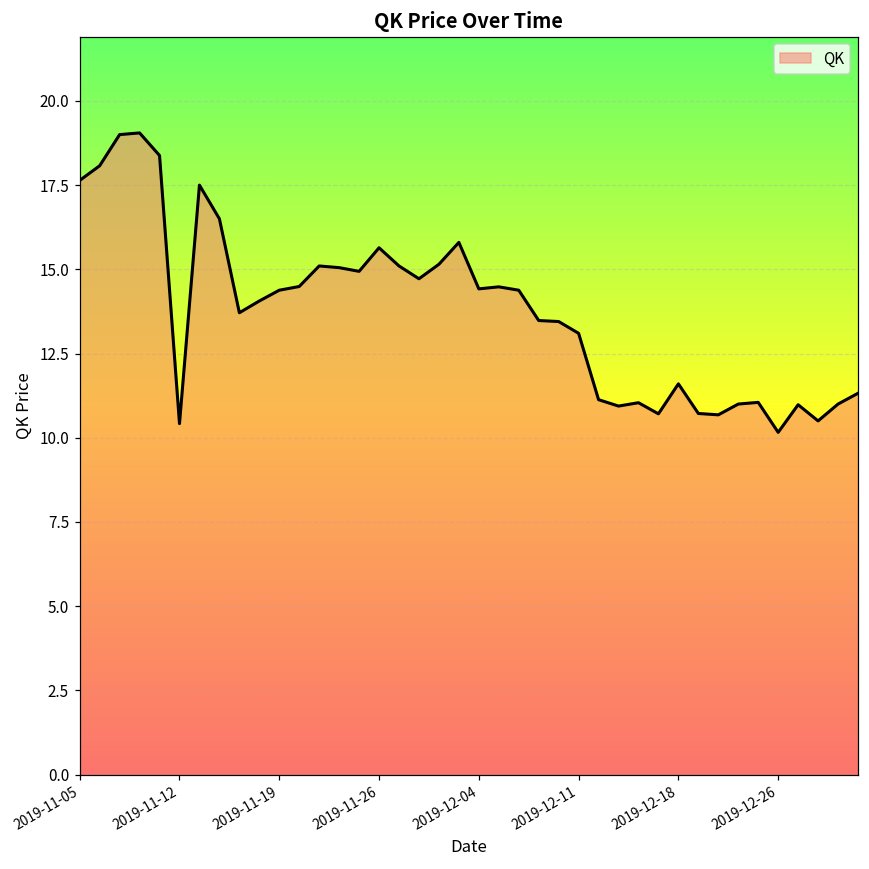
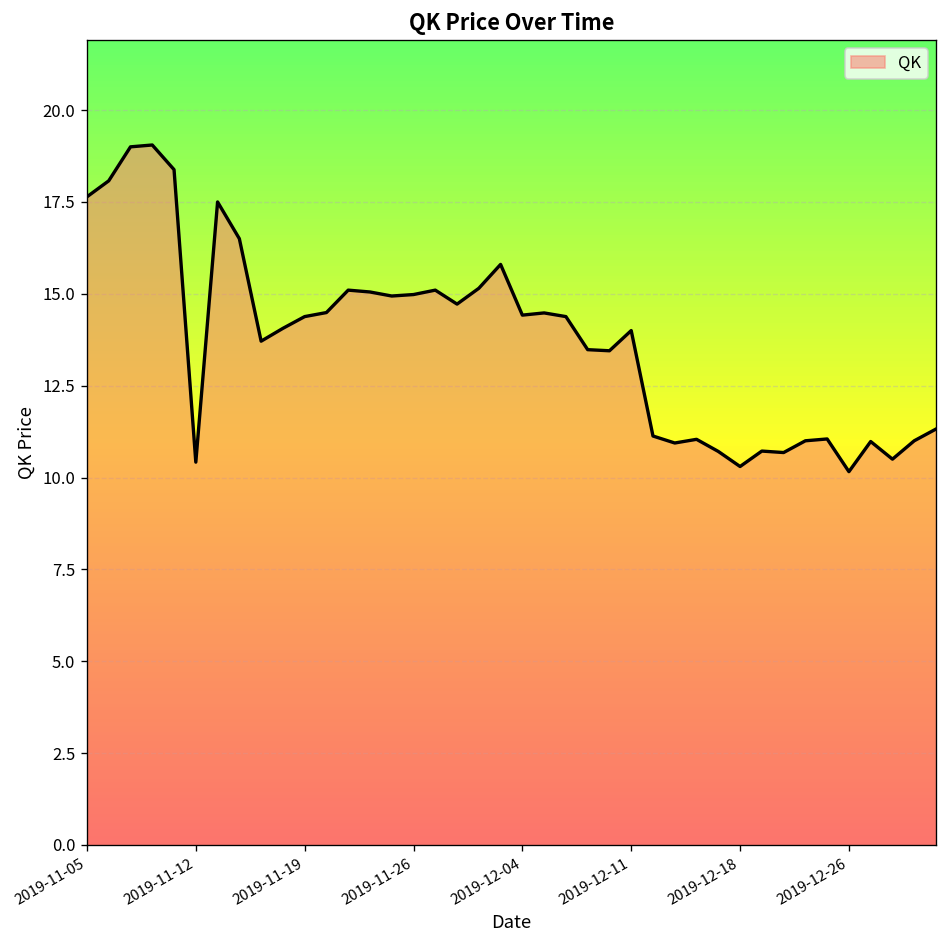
  {
    "2019-11-05": 17.6,
    "2019-11-12": 10.4,
    "2019-11-19": 14.4,
-   "2019-11-26": 15.6,
+   "2019-11-26": 15.0,
    "2019-12-04": 14.4,
-   "2019-12-11": 13.1,
-   "2019-12-18": 11.6,
+   "2019-12-11": 14.0,
+   "2019-12-18": 10.3,
    "2019-12-26": 10.2
  }
